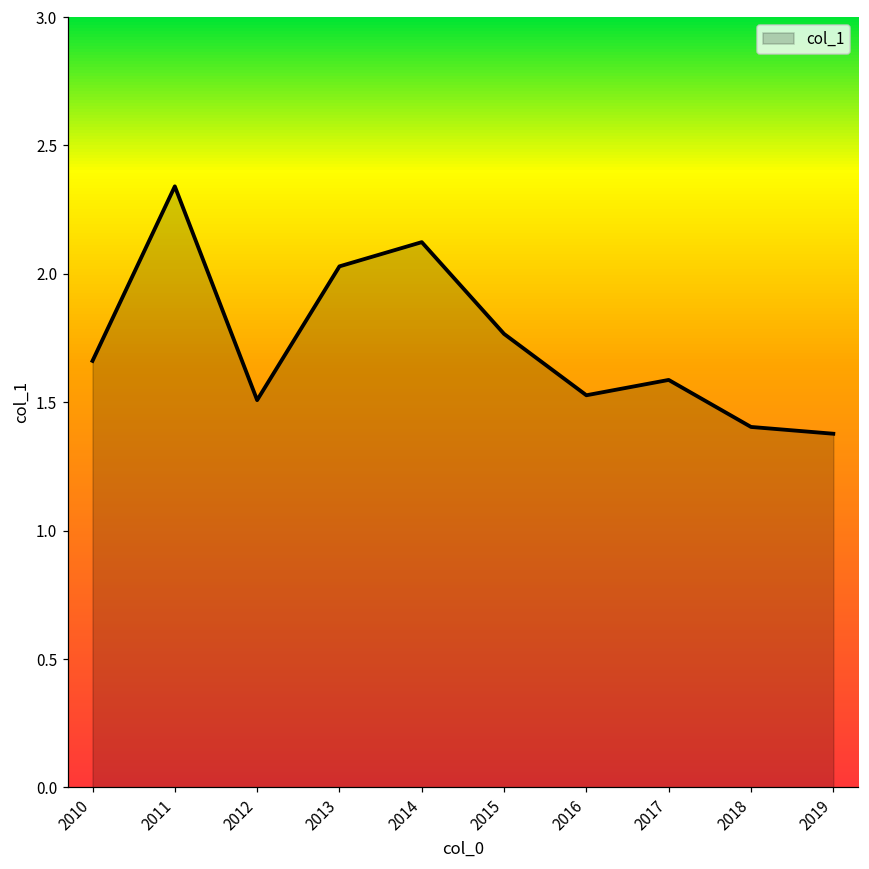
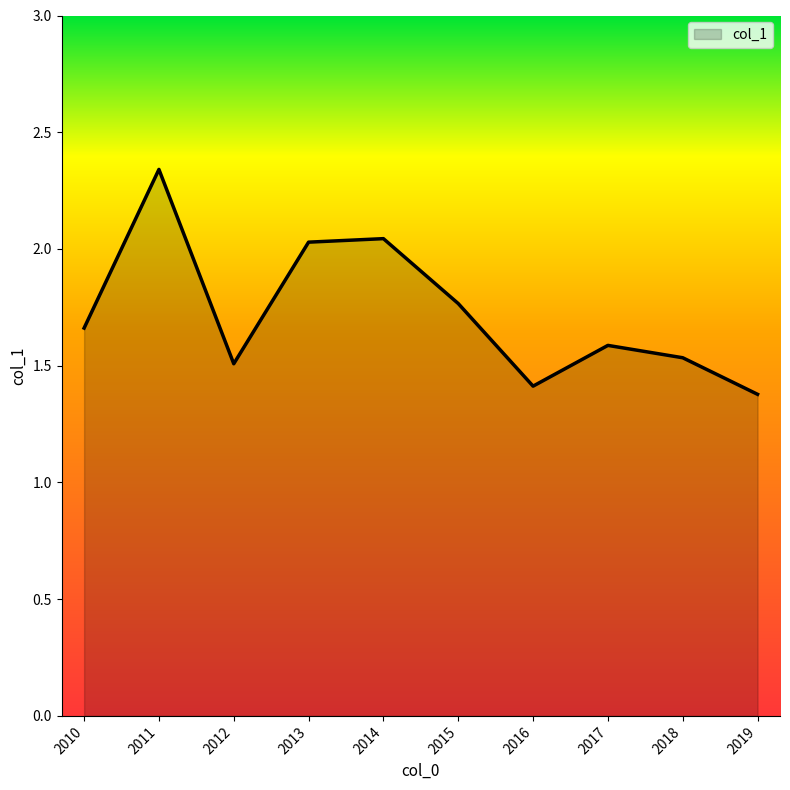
  {
    "2010": 1.66,
    "2011": 2.34,
    "2012": 1.51,
    "2013": 2.03,
-   "2014": 2.12,
+   "2014": 2.04,
    "2015": 1.77,
-   "2016": 1.53,
+   "2016": 1.41,
    "2017": 1.59,
-   "2018": 1.40,
+   "2018": 1.53,
    "2019": 1.38
  }
